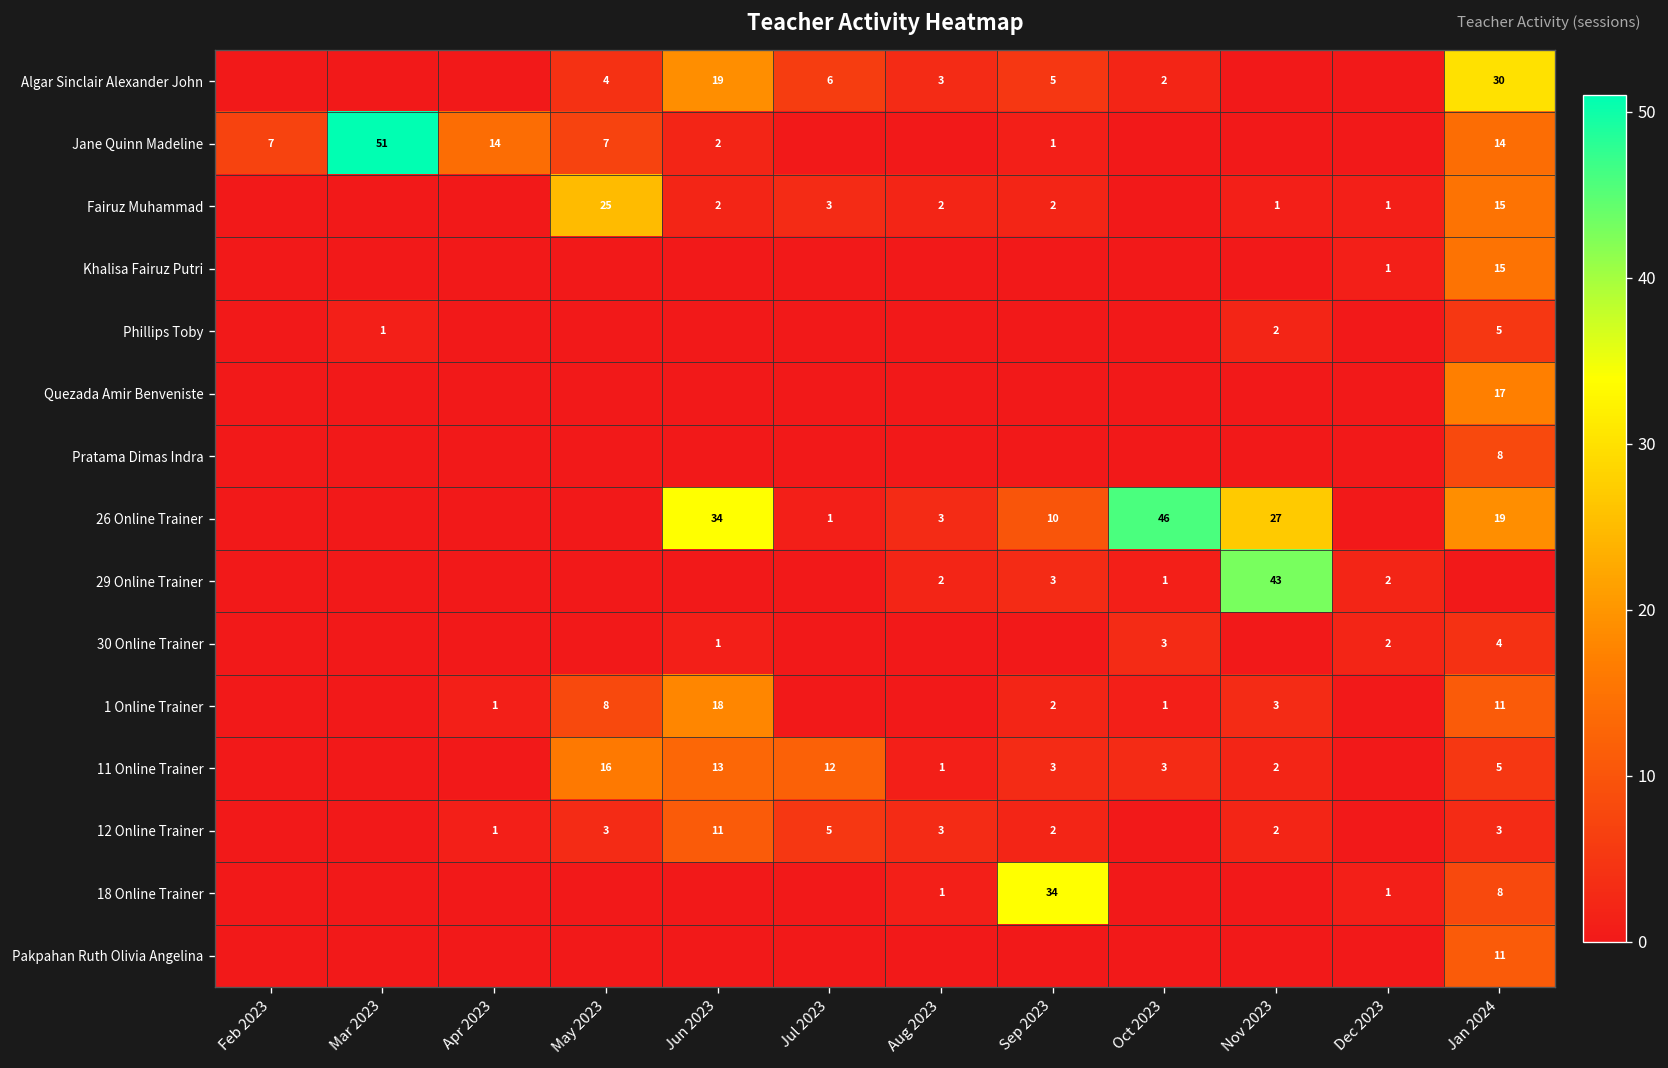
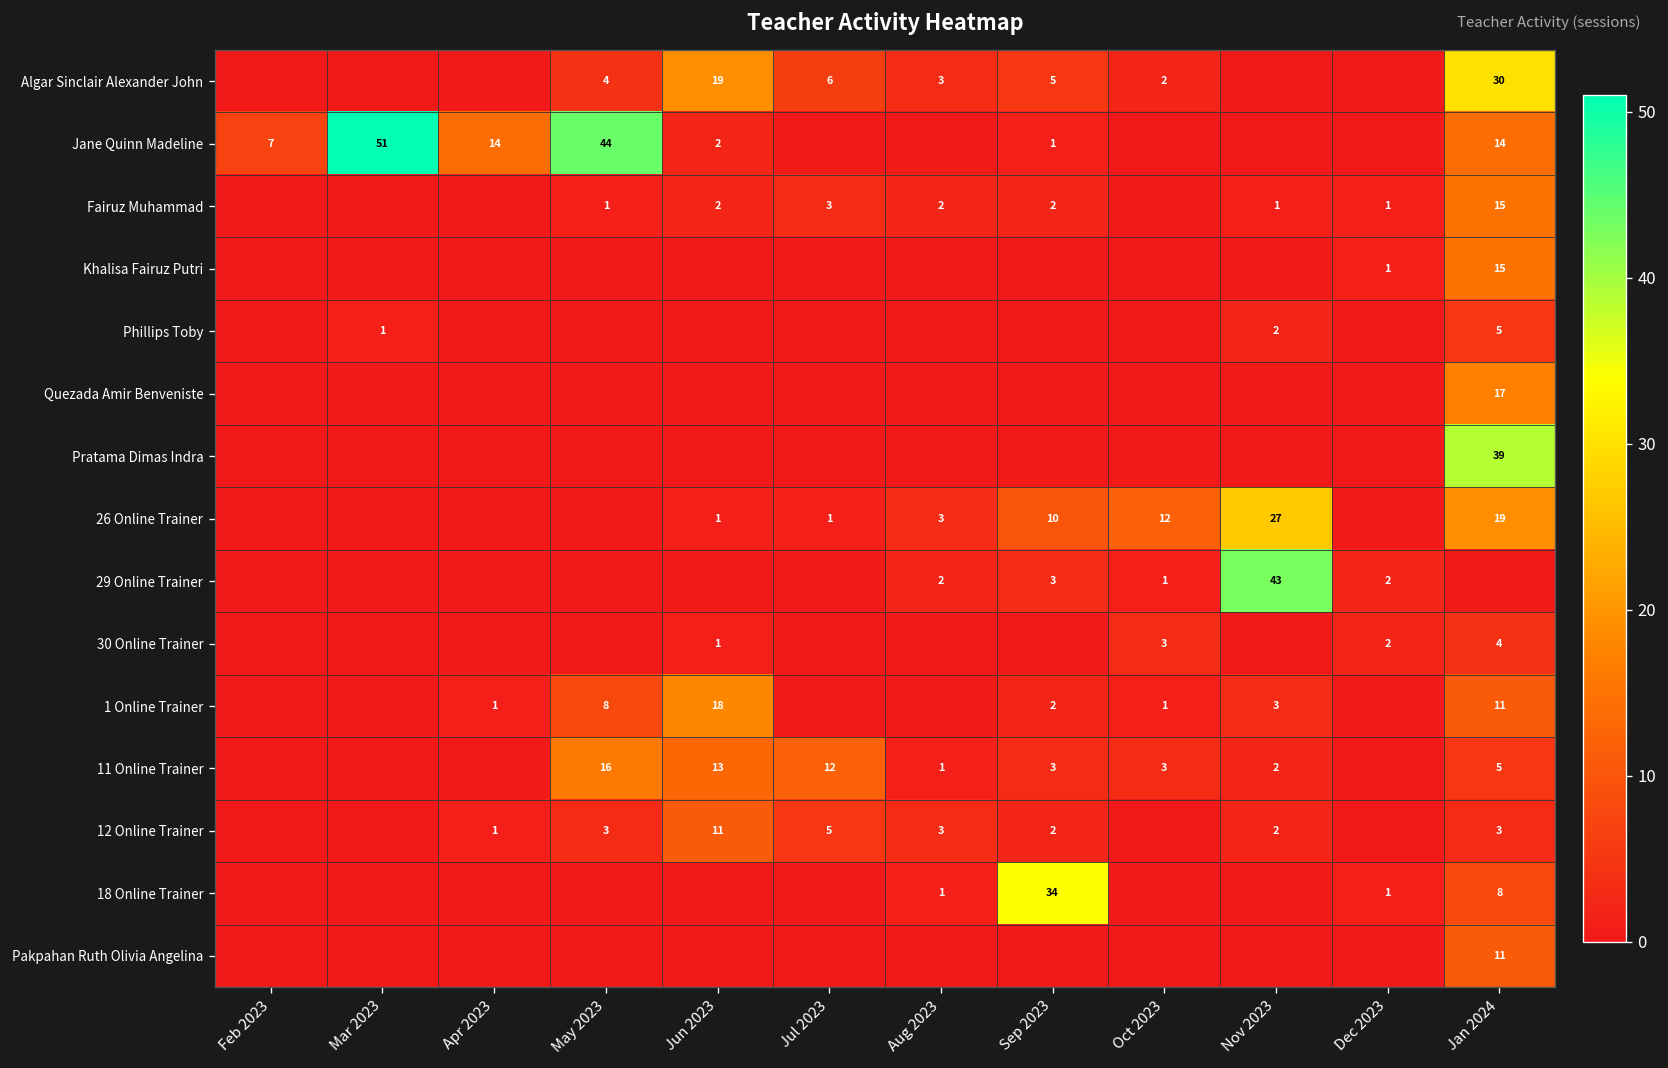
  {
    "Algar Sinclair Alexander John": {
      "May 2023": 4,
      "Jun 2023": 19,
      "Jul 2023": 6,
      "Aug 2023": 3,
      "Sep 2023": 5,
      "Oct 2023": 2,
      "Jan 2024": 30
    },
    "Jane Quinn Madeline": {
      "Feb 2023": 7,
      "Mar 2023": 51,
      "Apr 2023": 14,
-     "May 2023": 7,
+     "May 2023": 44,
      "Jun 2023": 2,
      "Sep 2023": 1,
      "Jan 2024": 14
    },
    "Fairuz Muhammad": {
-     "May 2023": 25,
+     "May 2023": 1,
      "Jun 2023": 2,
      "Jul 2023": 3,
      "Aug 2023": 2,
      "Sep 2023": 2,
      "Nov 2023": 1,
      "Dec 2023": 1,
      "Jan 2024": 15
    },
    "Khalisa Fairuz Putri": {
      "Dec 2023": 1,
      "Jan 2024": 15
    },
    "Phillips Toby": {
      "Mar 2023": 1,
      "Nov 2023": 2,
      "Jan 2024": 5
    },
    "Quezada Amir Benveniste": {
      "Jan 2024": 17
    },
    "Pratama Dimas Indra": {
-     "Jan 2024": 8
+     "Jan 2024": 39
    },
    "26 Online Trainer": {
-     "Jun 2023": 34,
+     "Jun 2023": 1,
      "Jul 2023": 1,
      "Aug 2023": 3,
      "Sep 2023": 10,
-     "Oct 2023": 46,
+     "Oct 2023": 12,
      "Nov 2023": 27,
      "Jan 2024": 19
    },
    "29 Online Trainer": {
      "Aug 2023": 2,
      "Sep 2023": 3,
      "Oct 2023": 1,
      "Nov 2023": 43,
      "Dec 2023": 2
    },
    "30 Online Trainer": {
      "Jun 2023": 1,
      "Oct 2023": 3,
      "Dec 2023": 2,
      "Jan 2024": 4
    },
    "1 Online Trainer": {
      "Apr 2023": 1,
      "May 2023": 8,
      "Jun 2023": 18,
      "Sep 2023": 2,
      "Oct 2023": 1,
      "Nov 2023": 3,
      "Jan 2024": 11
    },
    "11 Online Trainer": {
      "May 2023": 16,
      "Jun 2023": 13,
      "Jul 2023": 12,
      "Aug 2023": 1,
      "Sep 2023": 3,
      "Oct 2023": 3,
      "Nov 2023": 2,
      "Jan 2024": 5
    },
    "12 Online Trainer": {
      "Apr 2023": 1,
      "May 2023": 3,
      "Jun 2023": 11,
      "Jul 2023": 5,
      "Aug 2023": 3,
      "Sep 2023": 2,
      "Nov 2023": 2,
      "Jan 2024": 3
    },
    "18 Online Trainer": {
      "Aug 2023": 1,
      "Sep 2023": 34,
      "Dec 2023": 1,
      "Jan 2024": 8
    },
    "Pakpahan Ruth Olivia Angelina": {
      "Jan 2024": 11
    }
  }
